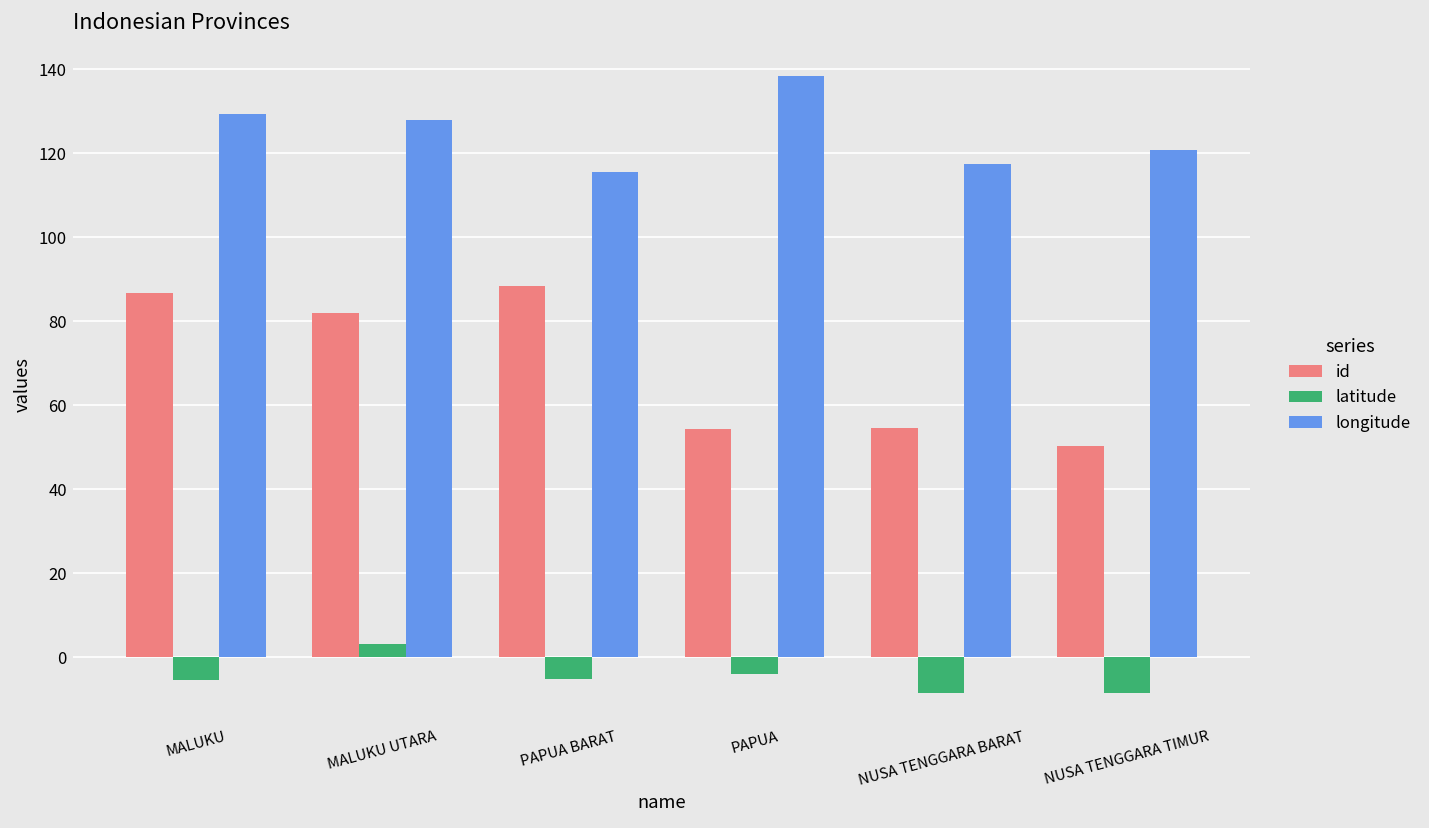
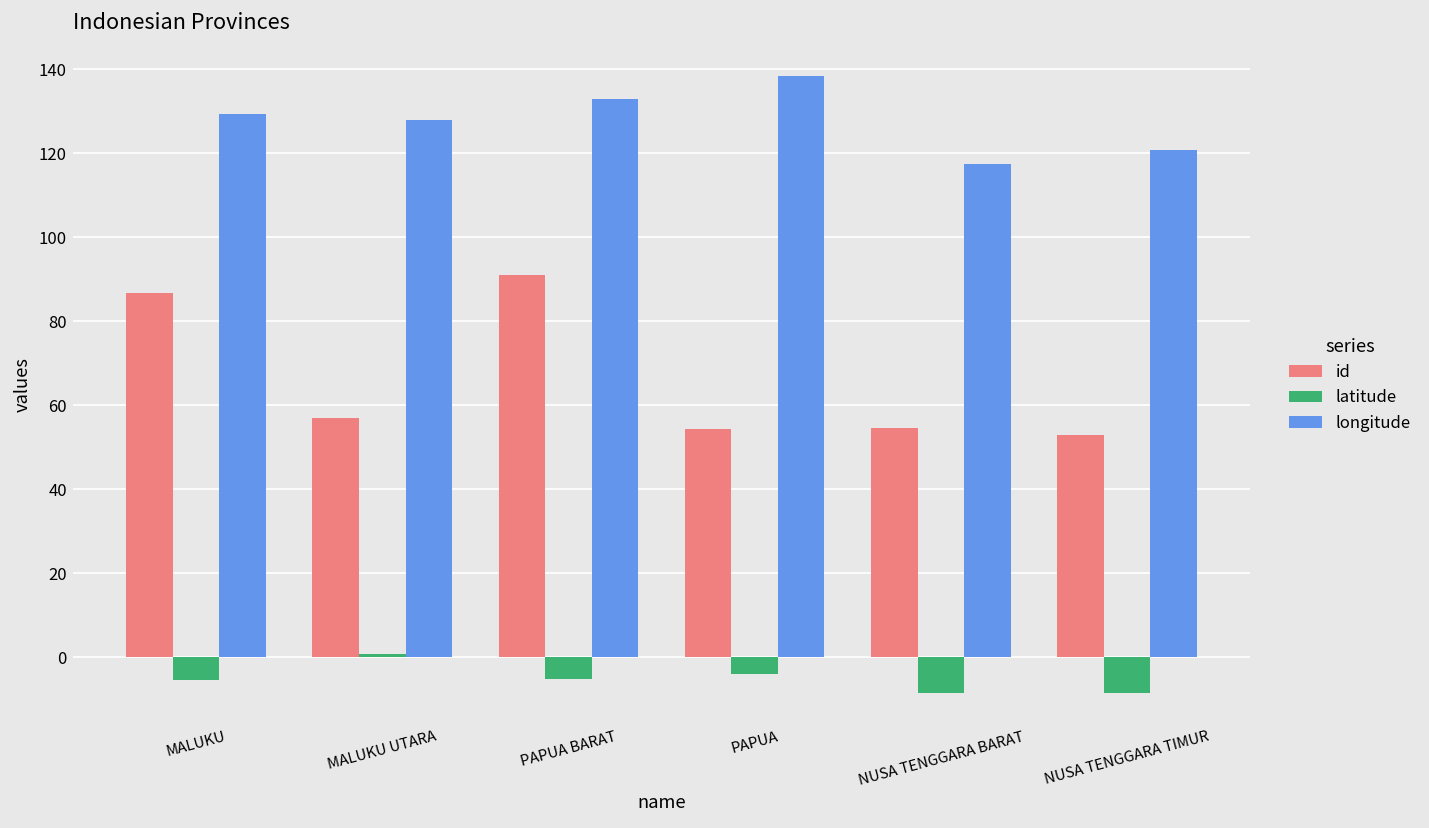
  {
    "id": {
      "MALUKU": 87,
-     "MALUKU UTARA": 82,
-     "PAPUA BARAT": 88,
+     "MALUKU UTARA": 57,
+     "PAPUA BARAT": 91,
      "PAPUA": 54,
      "NUSA TENGGARA BARAT": 55,
-     "NUSA TENGGARA TIMUR": 50
+     "NUSA TENGGARA TIMUR": 53
    },
    "latitude": {
      "MALUKU": -5,
-     "MALUKU UTARA": 3,
+     "MALUKU UTARA": 1,
      "PAPUA BARAT": -5,
      "PAPUA": -4,
      "NUSA TENGGARA BARAT": -9,
      "NUSA TENGGARA TIMUR": -9
    },
    "longitude": {
      "MALUKU": 129,
      "MALUKU UTARA": 128,
-     "PAPUA BARAT": 116,
+     "PAPUA BARAT": 133,
      "PAPUA": 138,
      "NUSA TENGGARA BARAT": 117,
      "NUSA TENGGARA TIMUR": 121
    }
  }
